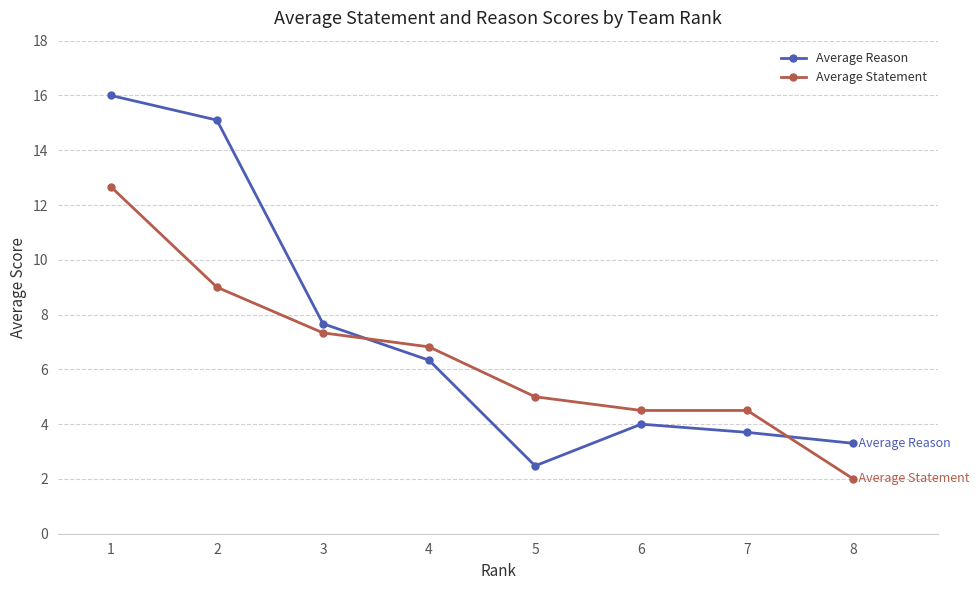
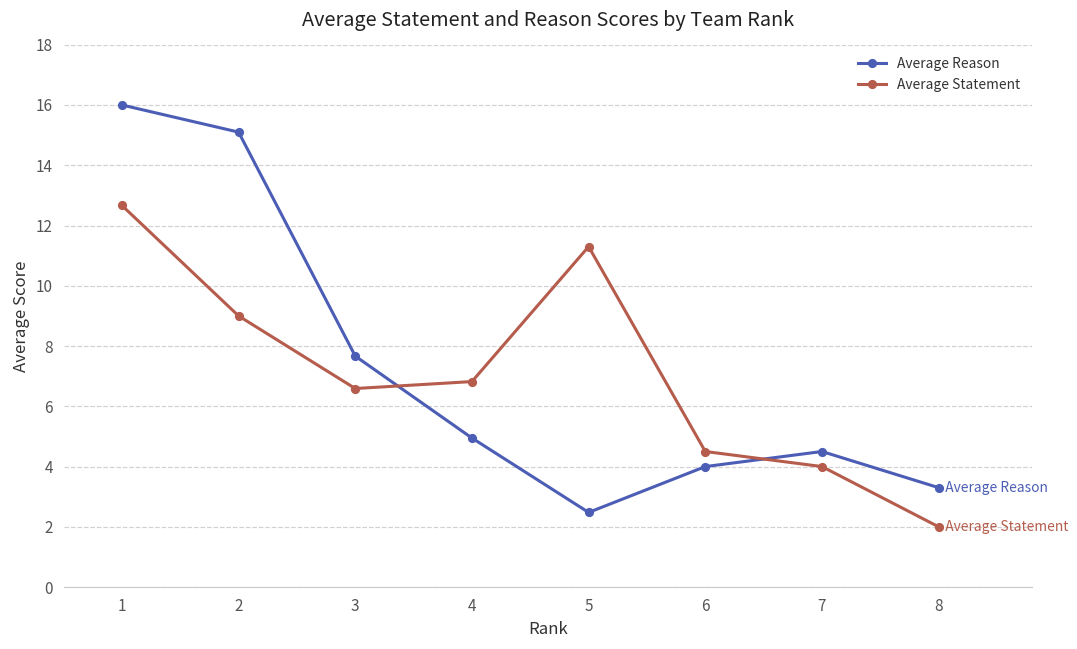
  {
    "Average Reason": {
      "1": 16.0,
      "2": 15.1,
      "3": 7.7,
-     "4": 6.3,
+     "4": 4.9,
      "5": 2.5,
      "6": 4.0,
-     "7": 3.7,
+     "7": 4.5,
      "8": 3.3
    },
    "Average Statement": {
      "1": 12.7,
      "2": 9.0,
-     "3": 7.3,
+     "3": 6.6,
      "4": 6.8,
-     "5": 5.0,
+     "5": 11.3,
      "6": 4.5,
-     "7": 4.5,
+     "7": 4.0,
      "8": 2.0
    }
  }
